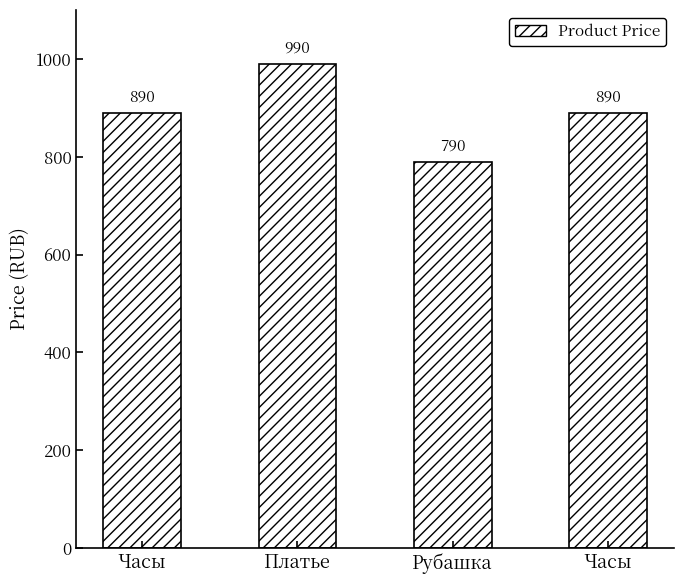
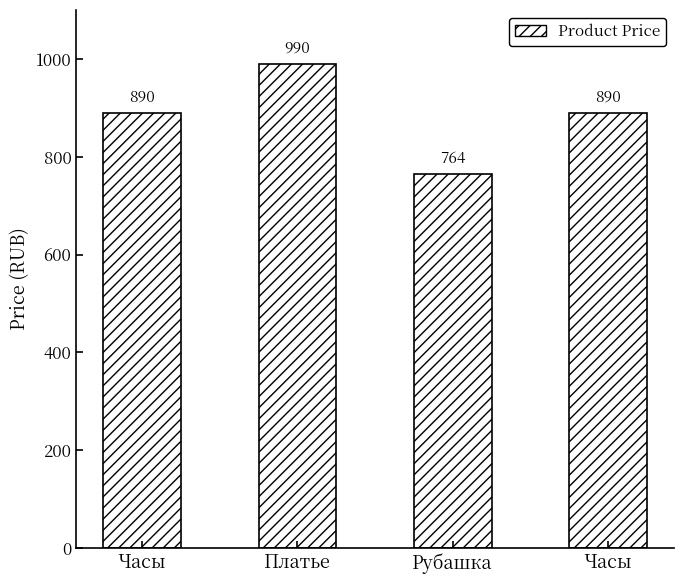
  {
    "Платье": 990,
-   "Рубашка": 790
+   "Рубашка": 764
  }
